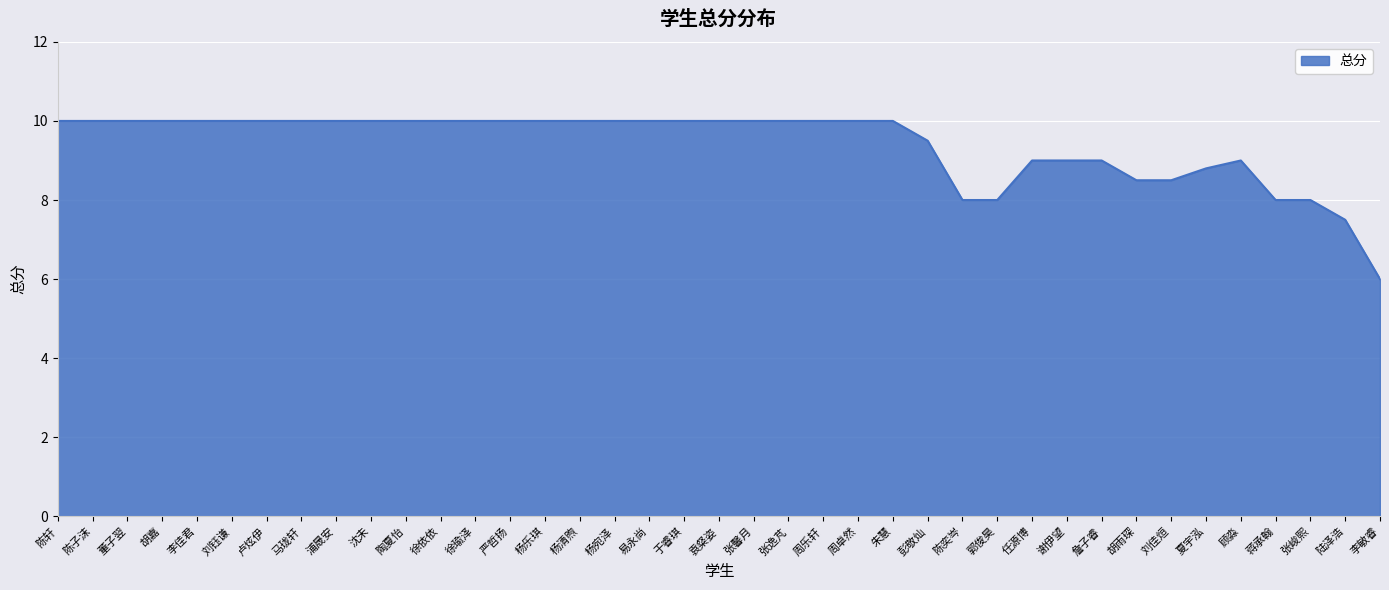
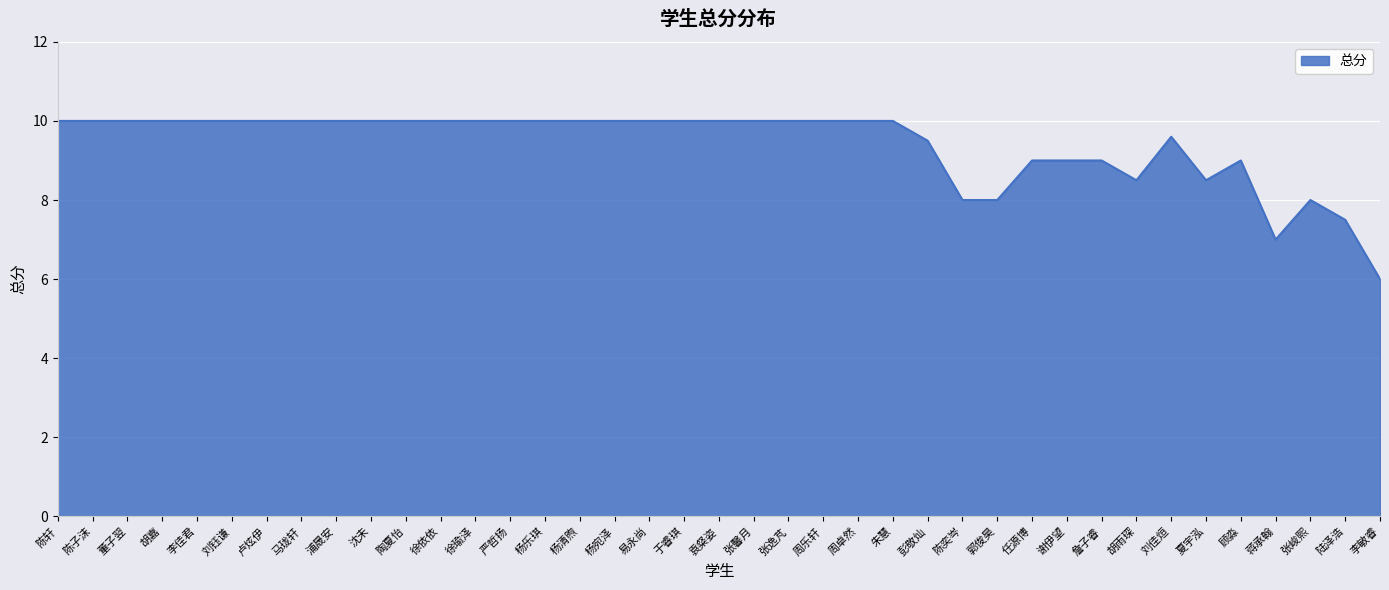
  {
    "陈轩": 10.0,
    "陈子沫": 10.0,
    "董子翌": 10.0,
    "胡嘉": 10.0,
    "李佳君": 10.0,
    "刘钰谦": 10.0,
    "卢炫伊": 10.0,
    "马珑轩": 10.0,
    "浦晟安": 10.0,
    "沈未": 10.0,
    "陶夏怡": 10.0,
    "徐依依": 10.0,
    "徐瑜泽": 10.0,
    "严哲扬": 10.0,
    "杨乐琪": 10.0,
    "杨清煦": 10.0,
    "杨宛泽": 10.0,
    "易永尚": 10.0,
    "于睿琪": 10.0,
    "袁粲姿": 10.0,
    "张馨月": 10.0,
    "张逸芃": 10.0,
    "周乐轩": 10.0,
    "周卓然": 10.0,
    "朱慧": 10.0,
    "彭敬灿": 9.5,
    "陈奕岑": 8.0,
    "郭俊昊": 8.0,
    "任源博": 9.0,
    "谢伊望": 9.0,
    "詹子睿": 9.0,
    "胡雨琛": 8.5,
-   "刘佳烜": 8.5,
-   "夏宇泓": 8.8,
+   "刘佳烜": 9.6,
+   "夏宇泓": 8.5,
    "顾淼": 9.0,
-   "蒋承翰": 8,
+   "蒋承翰": 7,
    "张峻熙": 8.0,
    "陆泽浩": 7.5,
    "李敏睿": 6.0
  }
